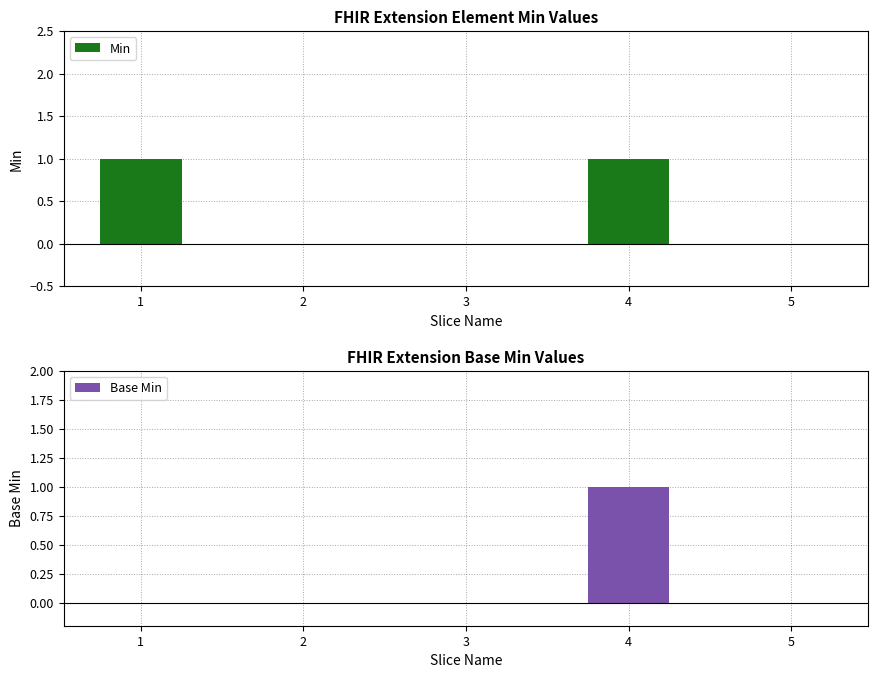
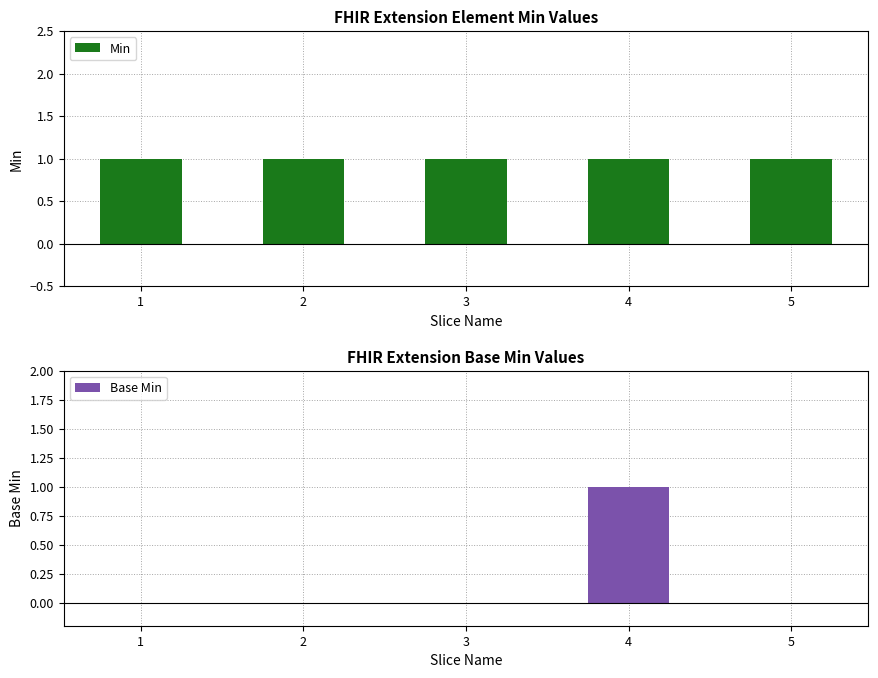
  {
    "FHIR Extension Element Min Values": {
      "1": 1,
-     "2": 0,
-     "3": 0,
+     "2": 1,
+     "3": 1,
      "4": 1,
-     "5": 0
+     "5": 1
    },
    "FHIR Extension Base Min Values": {
      "1": 0.00,
      "2": 0.00,
      "3": 0.00,
      "4": 1.00,
      "5": 0.00
    }
  }
